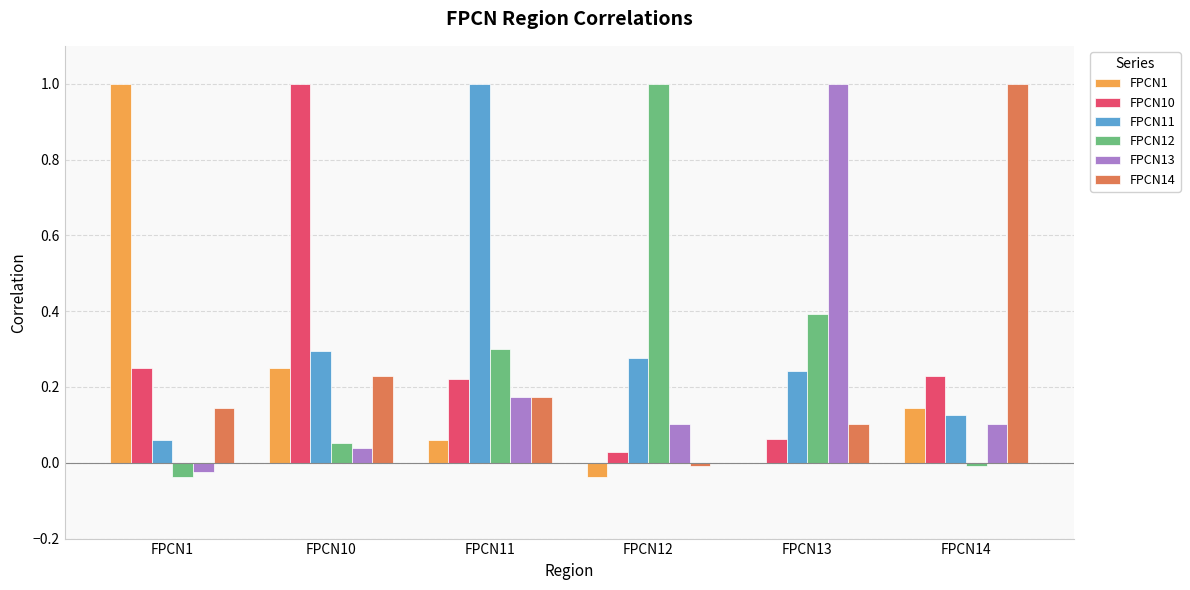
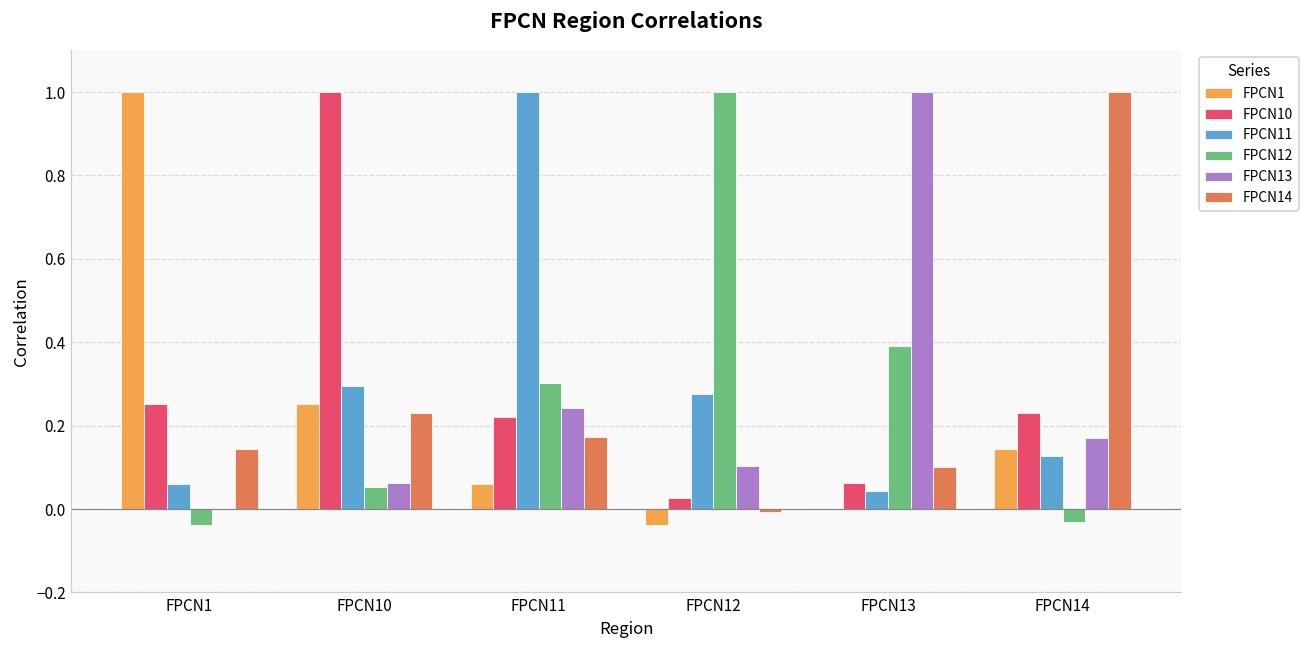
  {
    "FPCN11": {
      "FPCN1": 0.06,
      "FPCN10": 0.30,
      "FPCN11": 1.00,
      "FPCN12": 0.28,
-     "FPCN13": 0.24,
+     "FPCN13": 0.04,
      "FPCN14": 0.13
    },
    "FPCN12": {
      "FPCN1": -0.04,
      "FPCN10": 0.05,
      "FPCN11": 0.30,
      "FPCN12": 1.00,
      "FPCN13": 0.39,
-     "FPCN14": -0.01
+     "FPCN14": -0.03
    },
    "FPCN13": {
-     "FPCN1": -0.02,
-     "FPCN10": 0.04,
-     "FPCN11": 0.17,
+     "FPCN1": 0.00,
+     "FPCN10": 0.06,
+     "FPCN11": 0.24,
      "FPCN12": 0.10,
      "FPCN13": 1.00,
-     "FPCN14": 0.10
+     "FPCN14": 0.17
    }
  }
